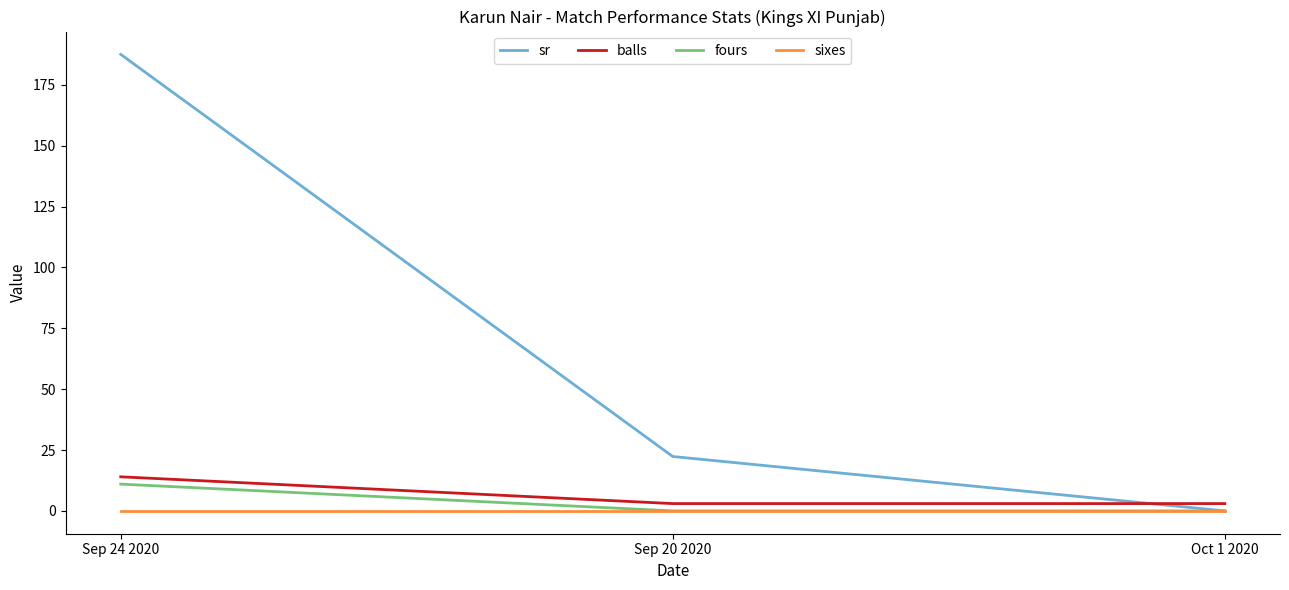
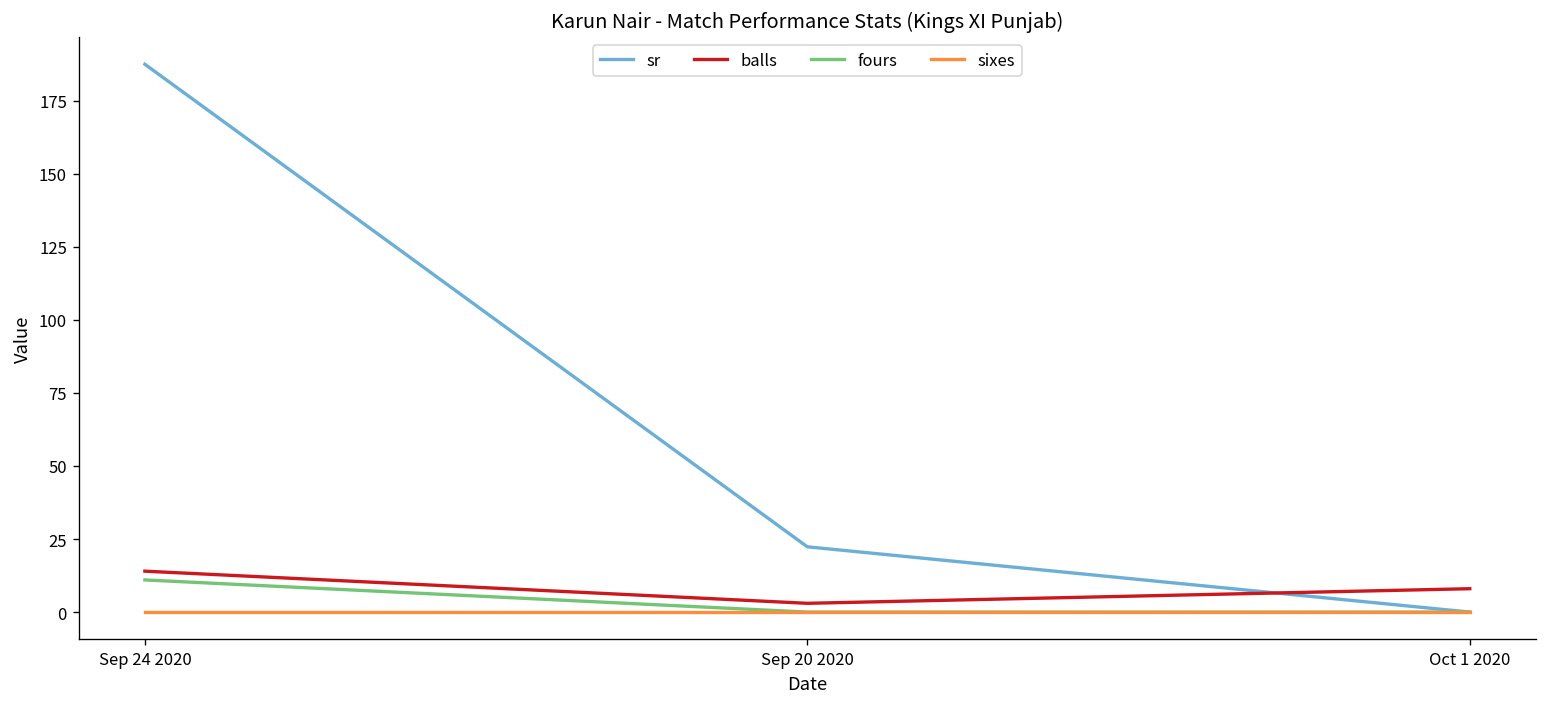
  {
    "sr": {
      "Sep 24 2020": 188,
      "Sep 20 2020": 22
    },
    "balls": {
      "Sep 24 2020": 14,
      "Sep 20 2020": 3,
-     "Oct 1 2020": 3
+     "Oct 1 2020": 8
    },
    "fours": {
      "Sep 24 2020": 11
    },
    "sixes": {
      "Sep 24 2020": 0
    }
  }
